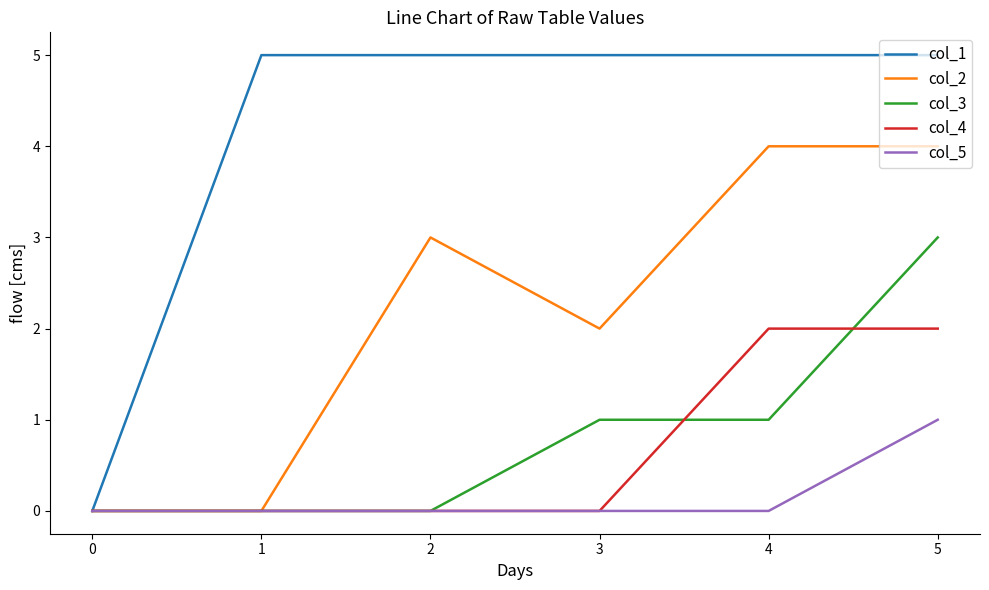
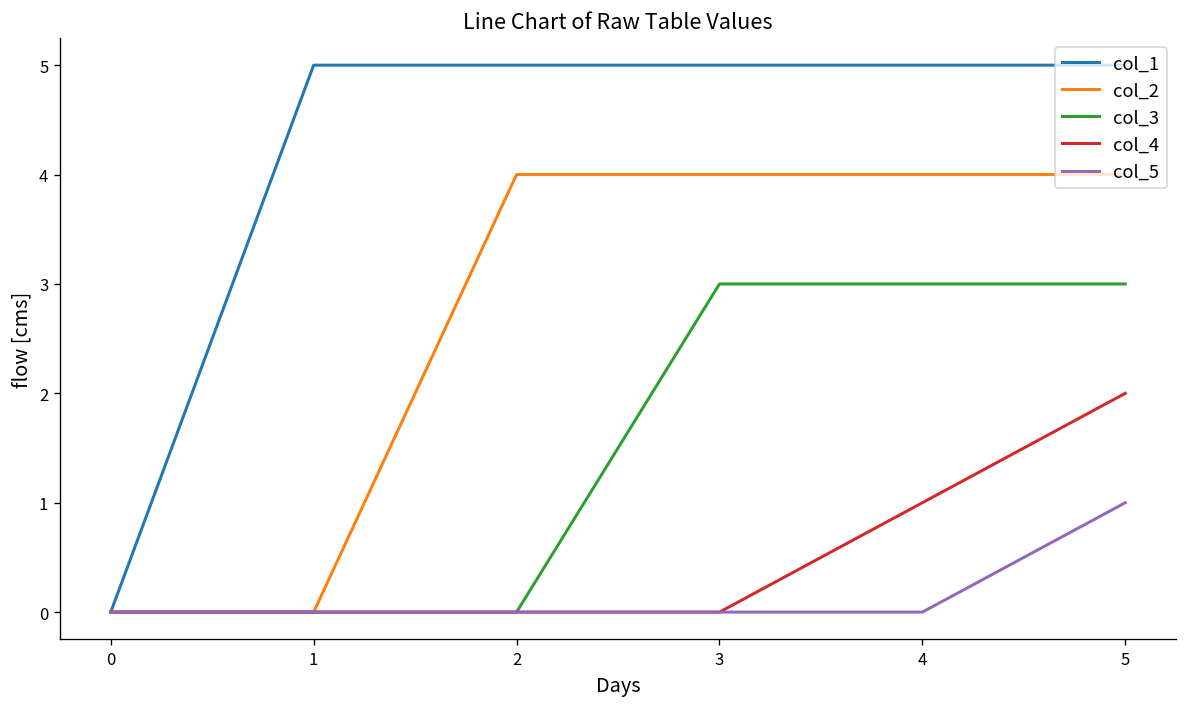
  {
    "col_1": {
      "1": 5,
      "2": 5,
      "3": 5,
      "4": 5
    },
    "col_2": {
-     "2": 3,
-     "3": 2,
+     "2": 4,
+     "3": 4,
      "4": 4
    },
    "col_3": {
-     "3": 1,
-     "4": 1,
+     "3": 3,
+     "4": 3,
      "5": 3
    },
    "col_4": {
-     "4": 2,
+     "4": 1,
      "5": 2
    },
    "col_5": {
      "4": 0,
      "5": 1
    }
  }
